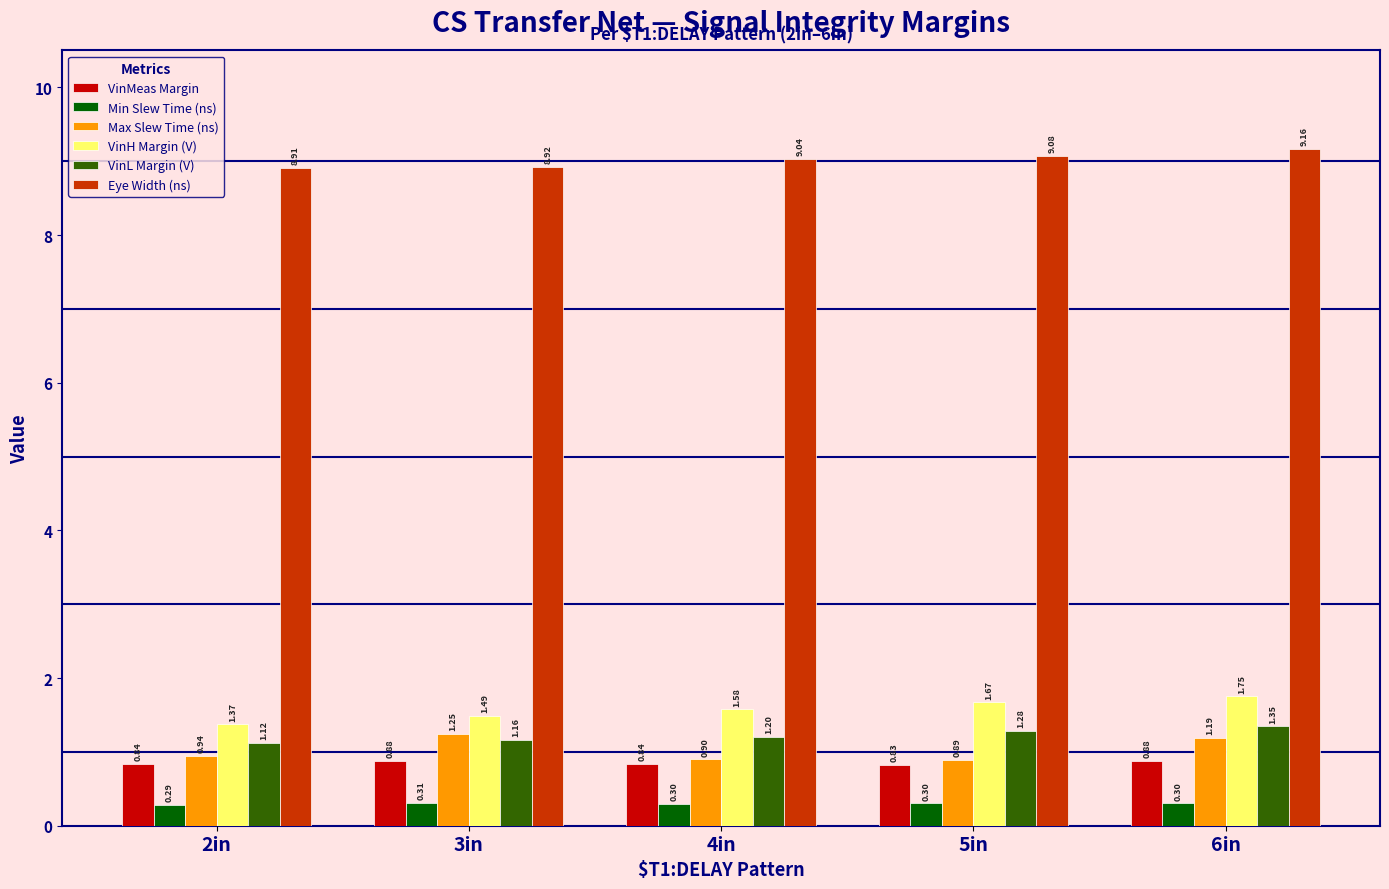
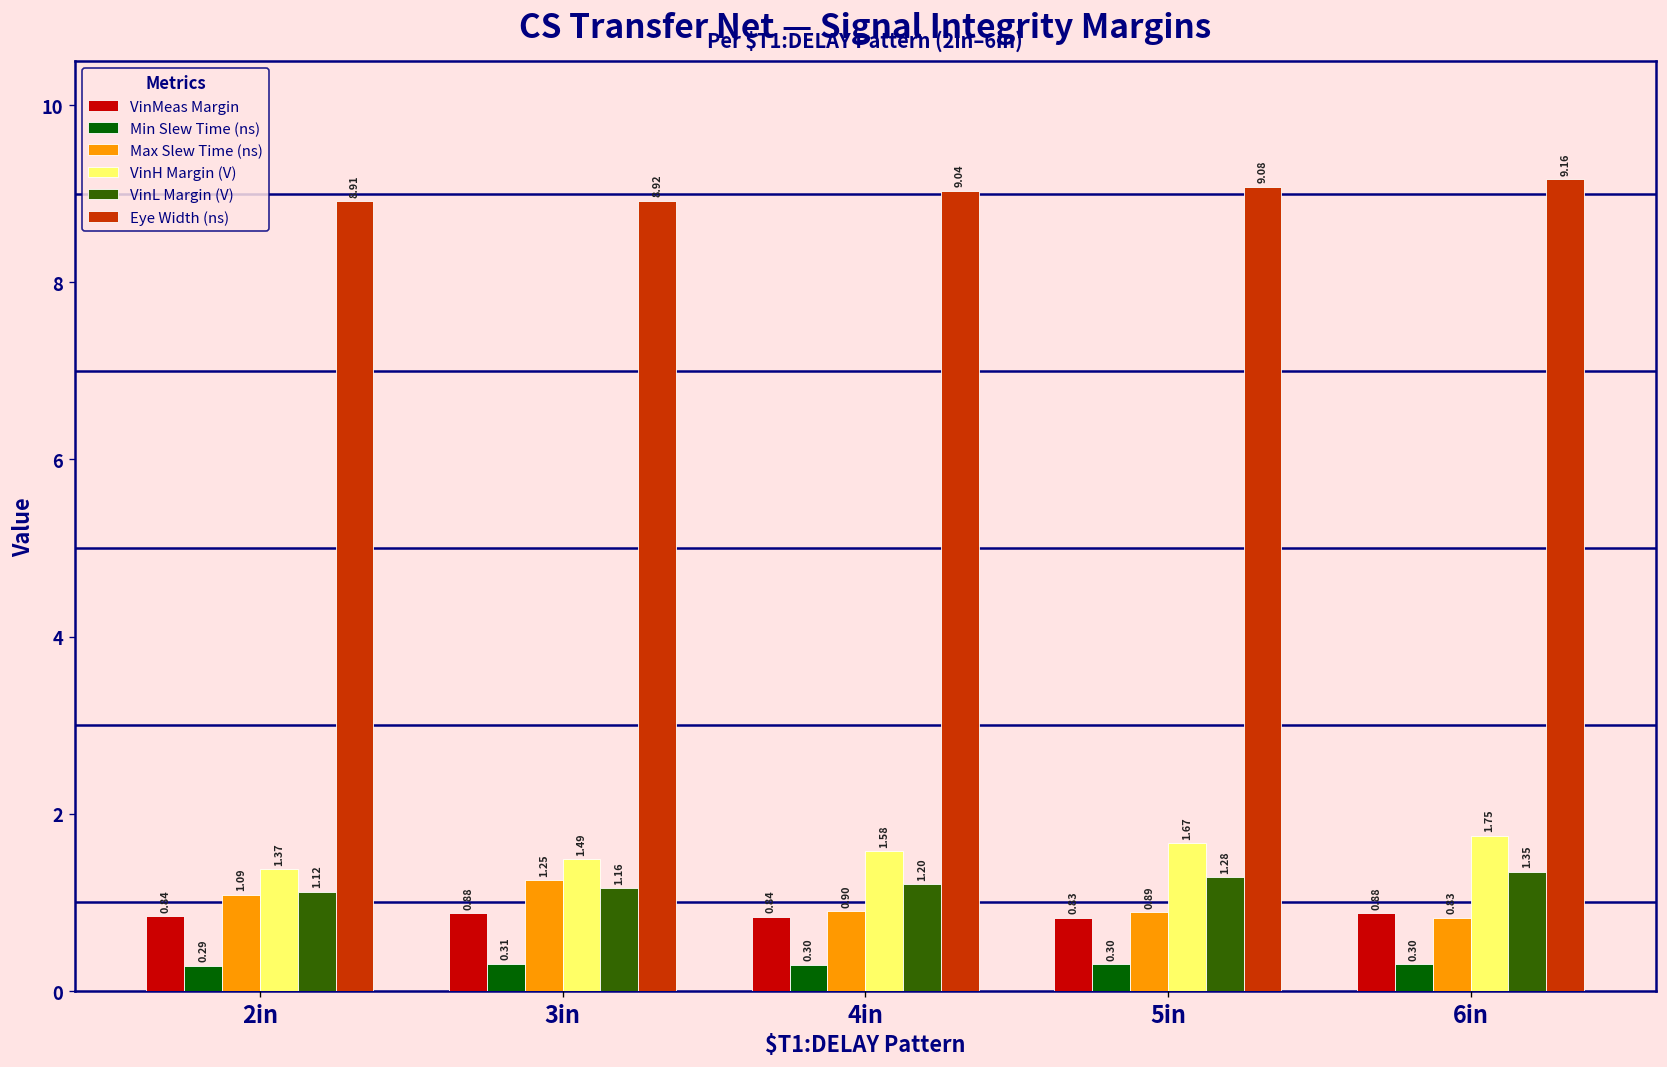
  {
    "Max Slew Time (ns)": {
-     "2in": 0.94,
+     "2in": 1.09,
      "3in": 1.25,
      "4in": 0.90,
      "5in": 0.89,
-     "6in": 1.19
+     "6in": 0.83
    },
    "VinH Margin (V)": {
      "2in": 1.37,
      "3in": 1.49,
      "4in": 1.58,
      "5in": 1.67,
      "6in": 1.75
    }
  }
